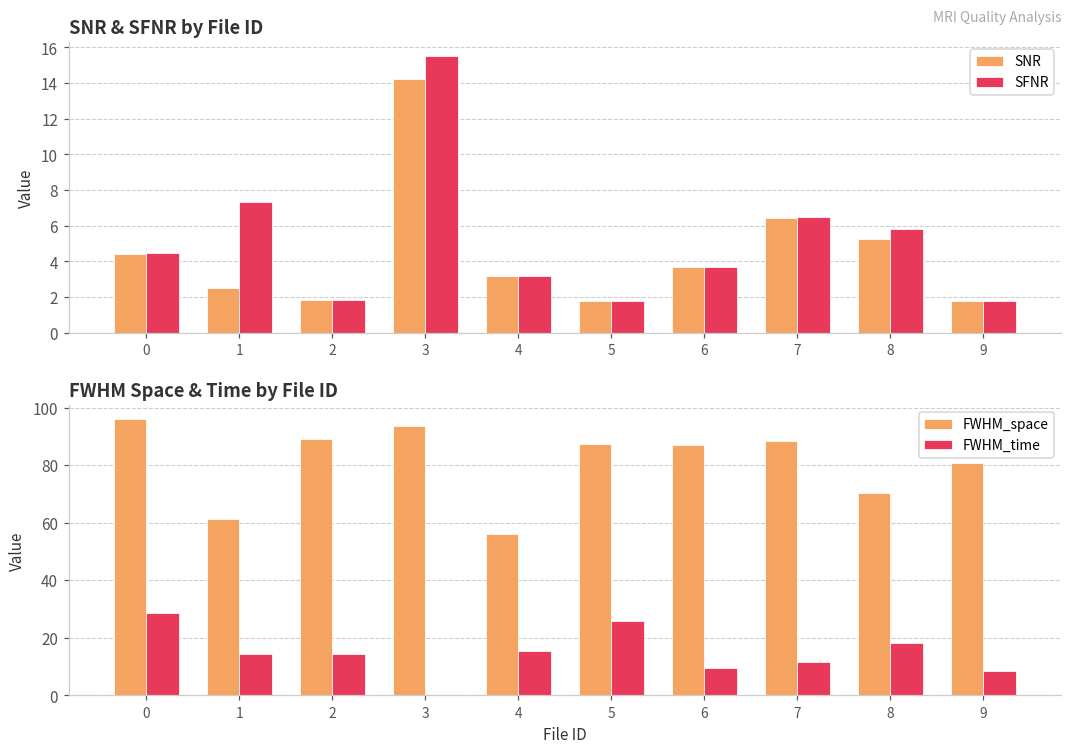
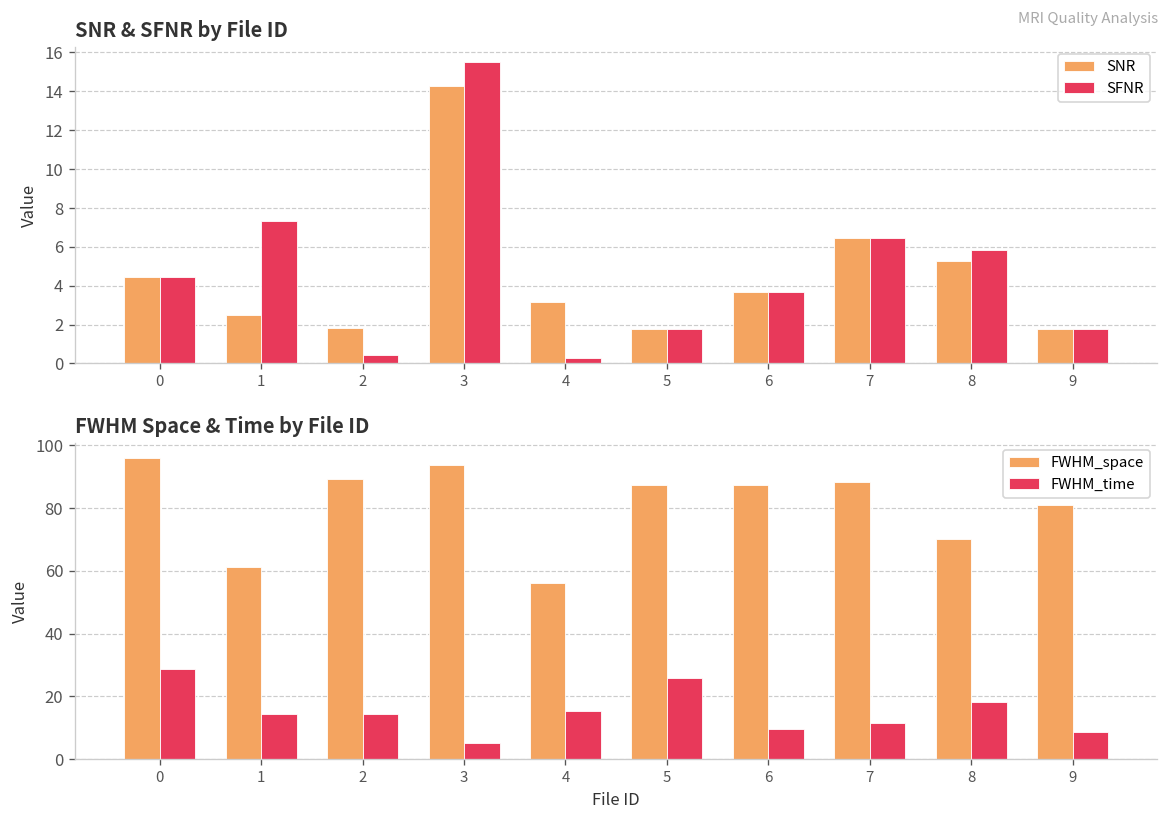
  {
    "SNR & SFNR by File ID": {
      "SNR": {
        "0": 4.4,
        "1": 2.5,
        "2": 1.8,
        "3": 14.2,
        "4": 3.2,
        "5": 1.8,
        "6": 3.7,
        "7": 6.4,
        "8": 5.3,
        "9": 1.8
      },
      "SFNR": {
        "0": 4.5,
        "1": 7.3,
-       "2": 1.9,
+       "2": 0.4,
        "3": 15.5,
-       "4": 3.2,
+       "4": 0.3,
        "5": 1.8,
        "6": 3.7,
        "7": 6.5,
        "8": 5.8,
        "9": 1.8
      }
    },
    "FWHM Space & Time by File ID": {
      "FWHM_space": {
        "0": 96,
        "1": 61,
        "2": 89,
        "3": 94,
        "4": 56,
        "5": 87,
        "6": 87,
        "7": 88,
        "8": 70,
        "9": 81
      },
      "FWHM_time": {
        "0": 29,
        "1": 15,
        "2": 14,
-       "3": 0,
+       "3": 5,
        "4": 15,
        "5": 26,
        "6": 10,
        "7": 12,
        "8": 18,
        "9": 9
      }
    }
  }
